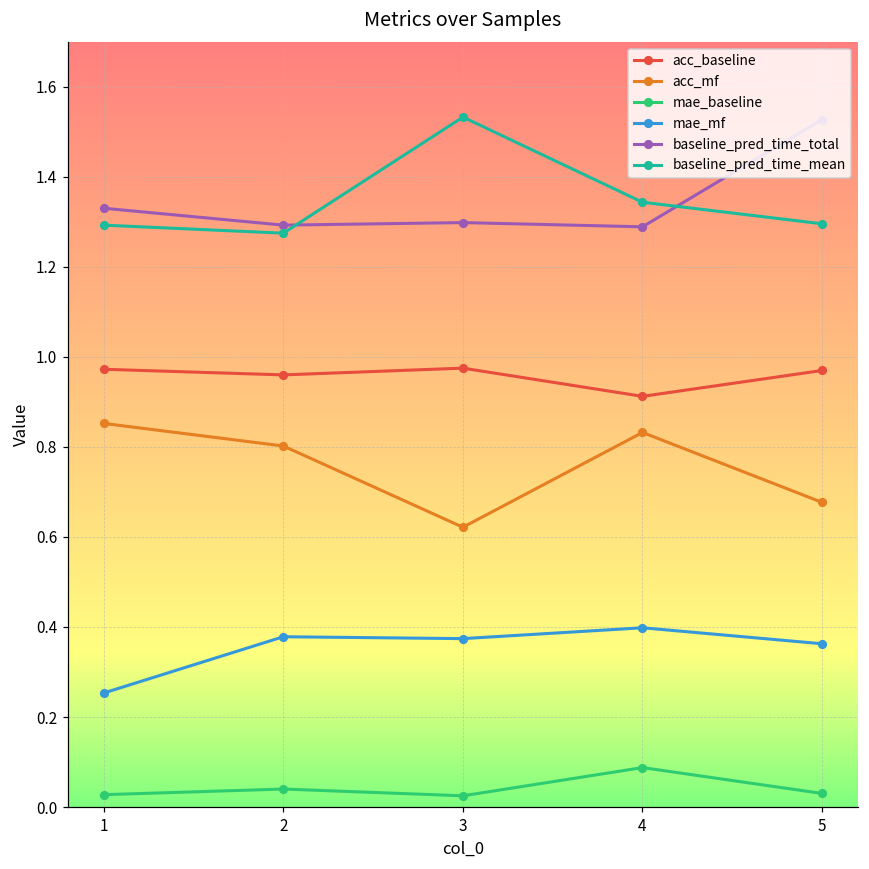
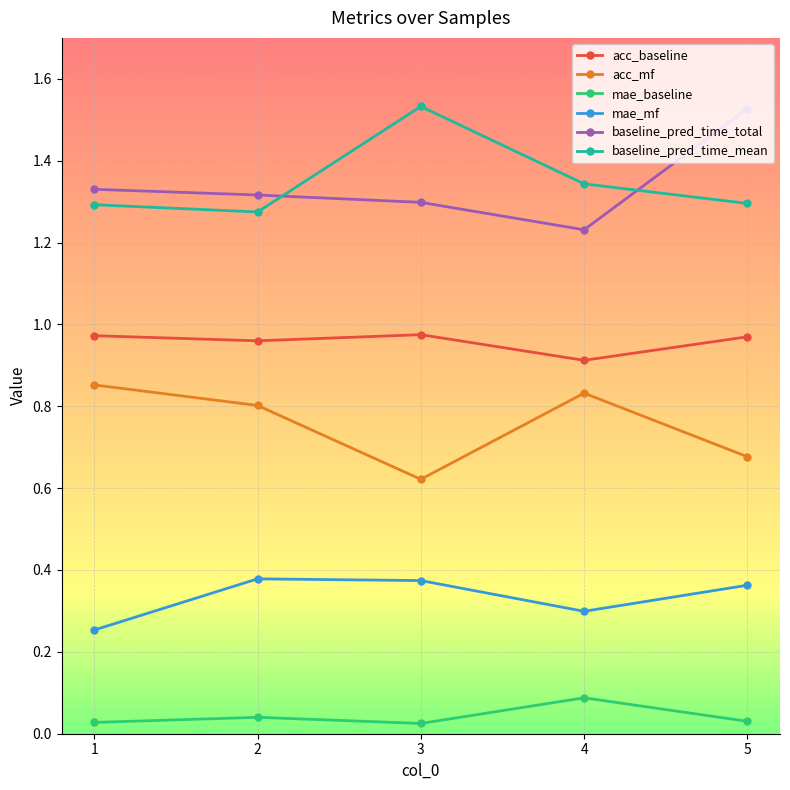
  {
    "mae_mf": {
      "1": 0.25,
      "2": 0.38,
      "3": 0.37,
-     "4": 0.40,
+     "4": 0.30,
      "5": 0.36
    },
    "baseline_pred_time_total": {
      "1": 1.33,
-     "2": 1.29,
+     "2": 1.32,
      "3": 1.30,
-     "4": 1.29
+     "4": 1.23
    }
  }
